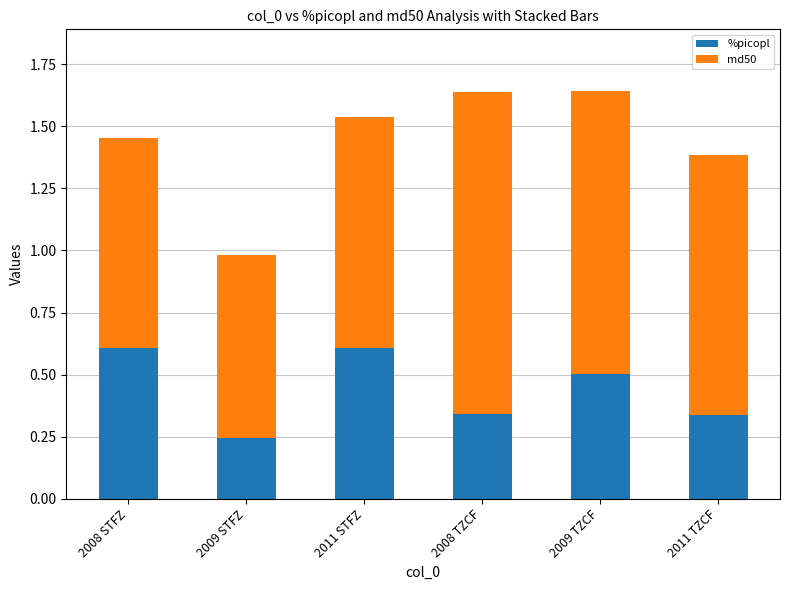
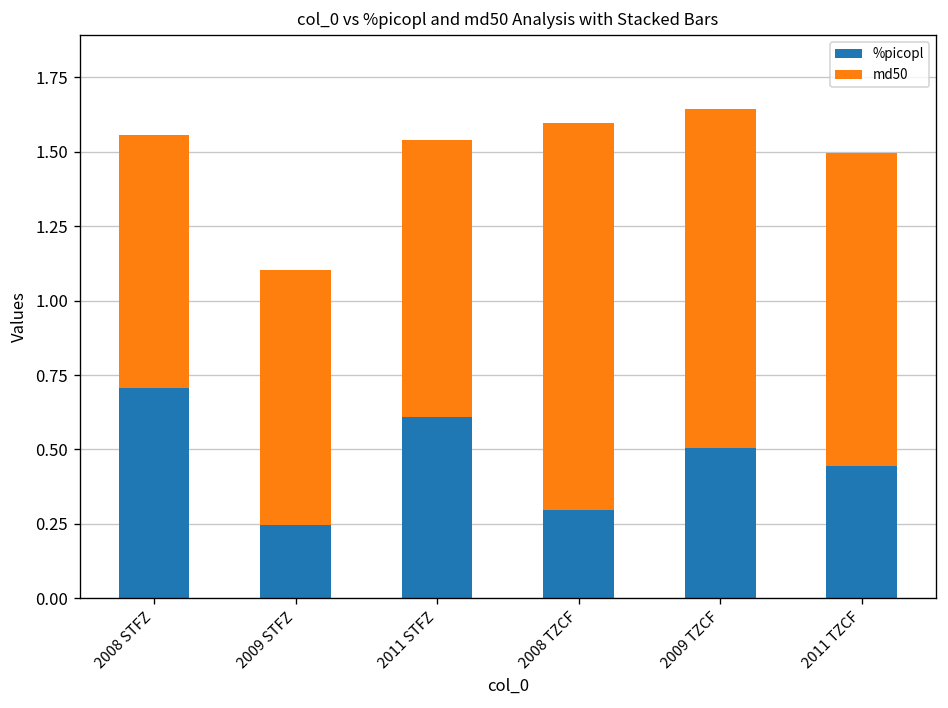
  {
    "%picopl": {
-     "2008 STFZ": 0.61,
+     "2008 STFZ": 0.71,
      "2009 STFZ": 0.25,
      "2011 STFZ": 0.61,
-     "2008 TZCF": 0.34,
+     "2008 TZCF": 0.30,
      "2009 TZCF": 0.50,
-     "2011 TZCF": 0.34
+     "2011 TZCF": 0.44
    },
    "md50": {
      "2008 STFZ": 0.85,
-     "2009 STFZ": 0.74,
+     "2009 STFZ": 0.86,
      "2011 STFZ": 0.93,
      "2008 TZCF": 1.30,
      "2009 TZCF": 1.14,
      "2011 TZCF": 1.05
    }
  }
